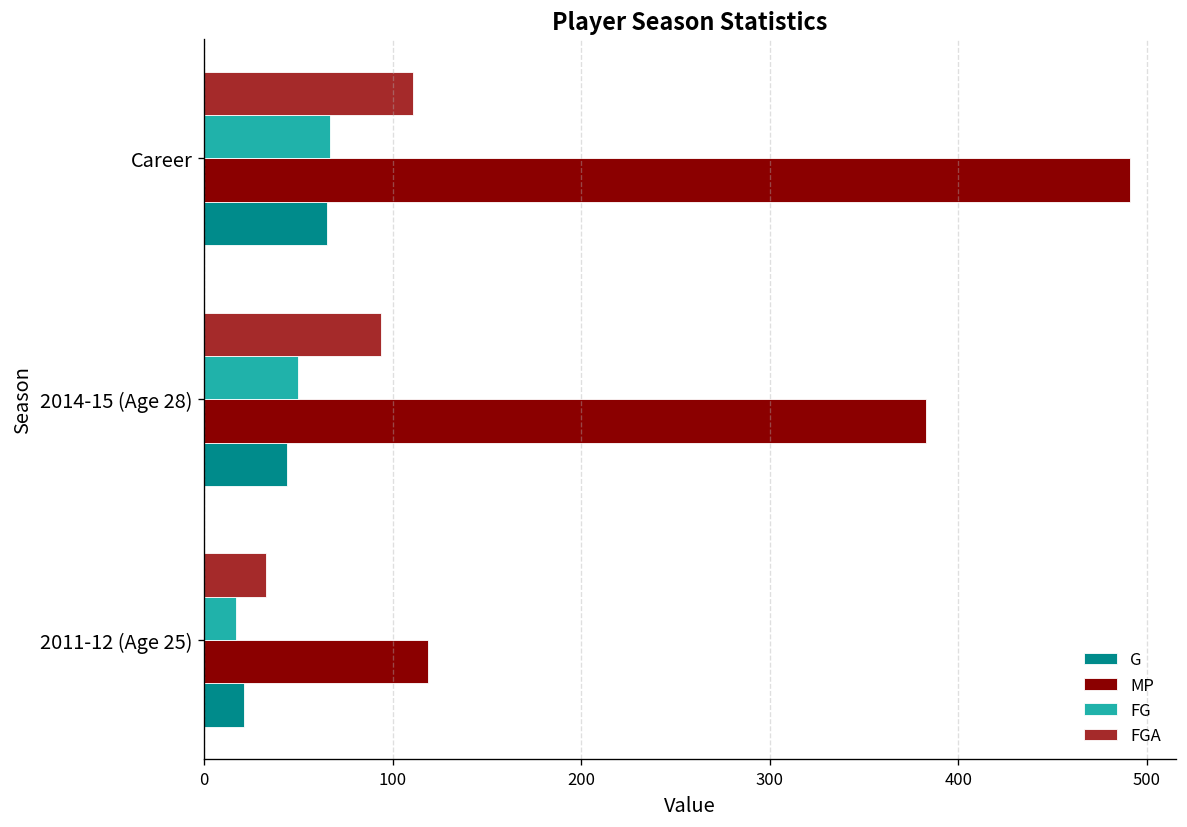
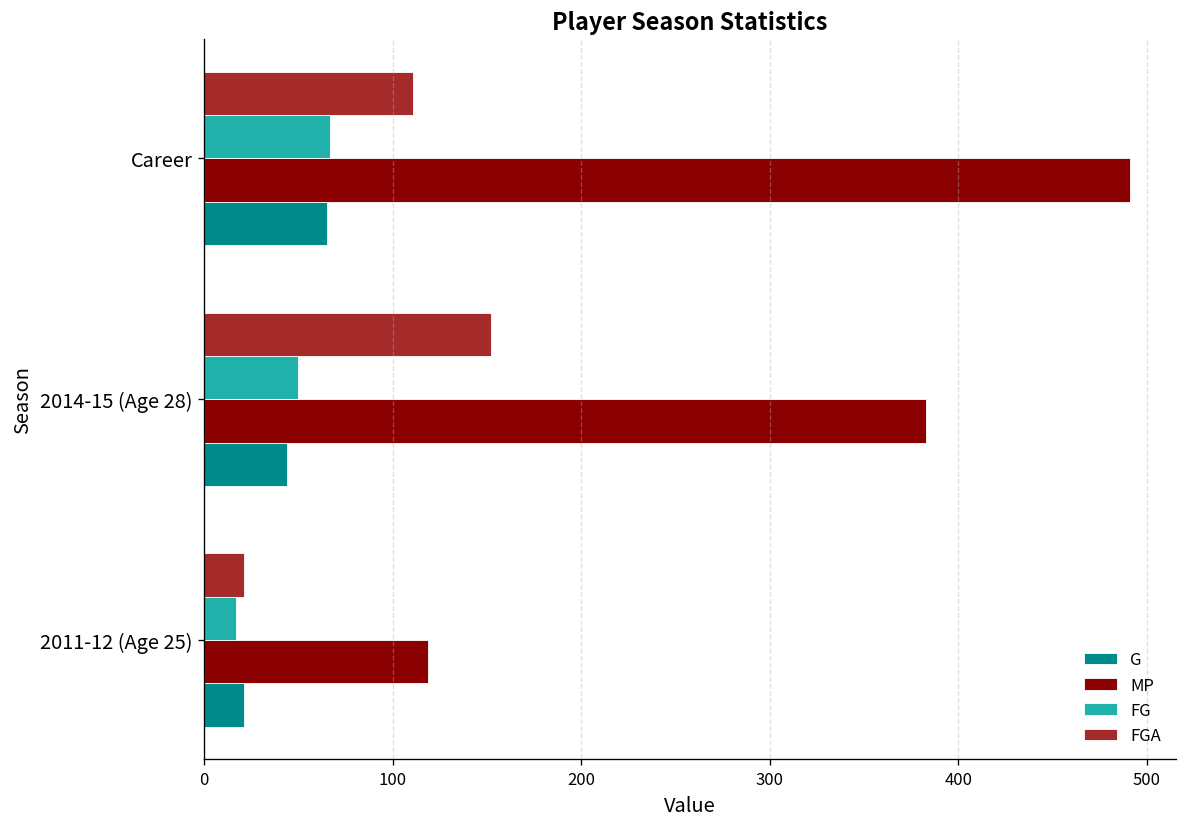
  {
    "MP": {
      "Career": 491,
      "2014-15 (Age 28)": 383,
      "2011-12 (Age 25)": 119
    },
    "FGA": {
      "Career": 111,
-     "2014-15 (Age 28)": 94,
-     "2011-12 (Age 25)": 33
+     "2014-15 (Age 28)": 152,
+     "2011-12 (Age 25)": 21
    }
  }
